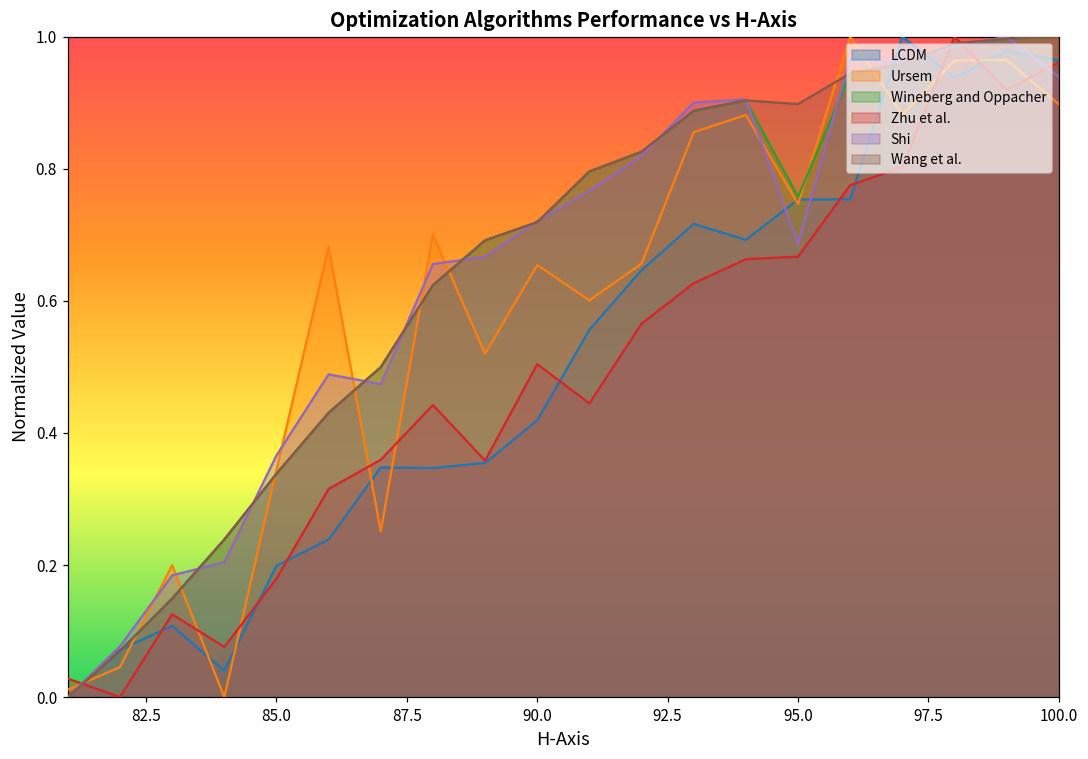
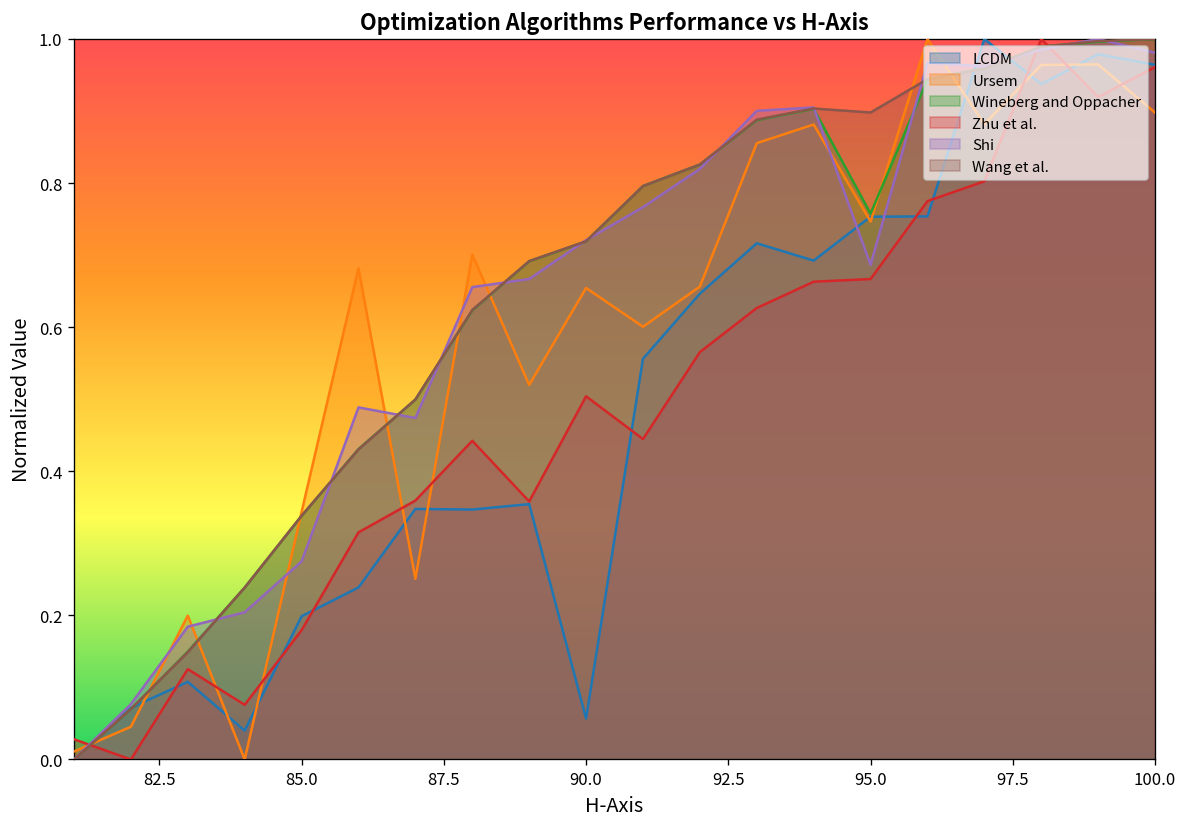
  {
    "LCDM": {
      "85.0": 0.20,
-     "90.0": 0.42
+     "90.0": 0.06
    },
    "Shi": {
-     "85.0": 0.37,
+     "85.0": 0.27,
      "95.0": 0.69,
-     "100.0": 0.94
+     "100.0": 0.98
    }
  }
